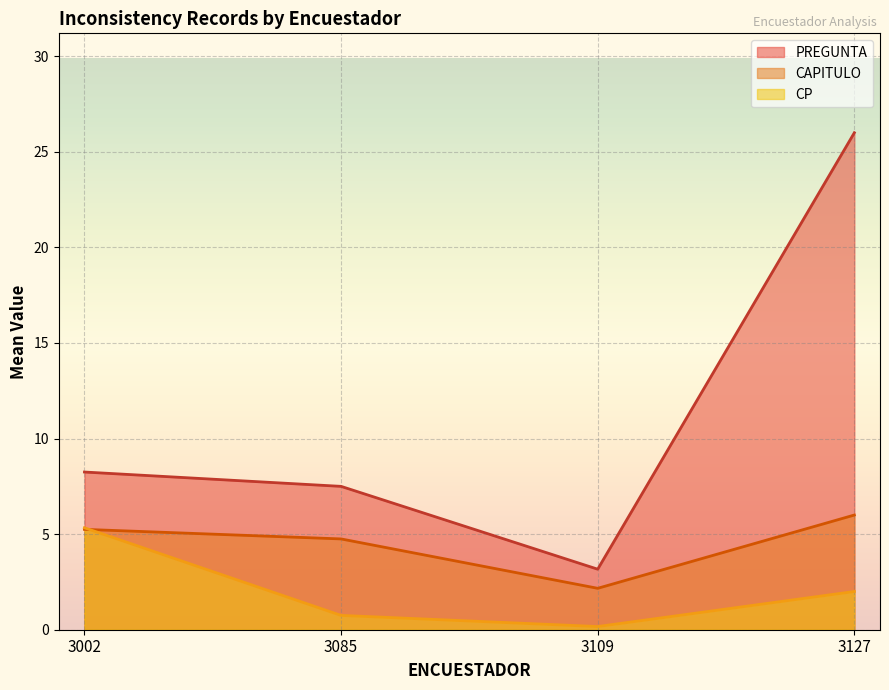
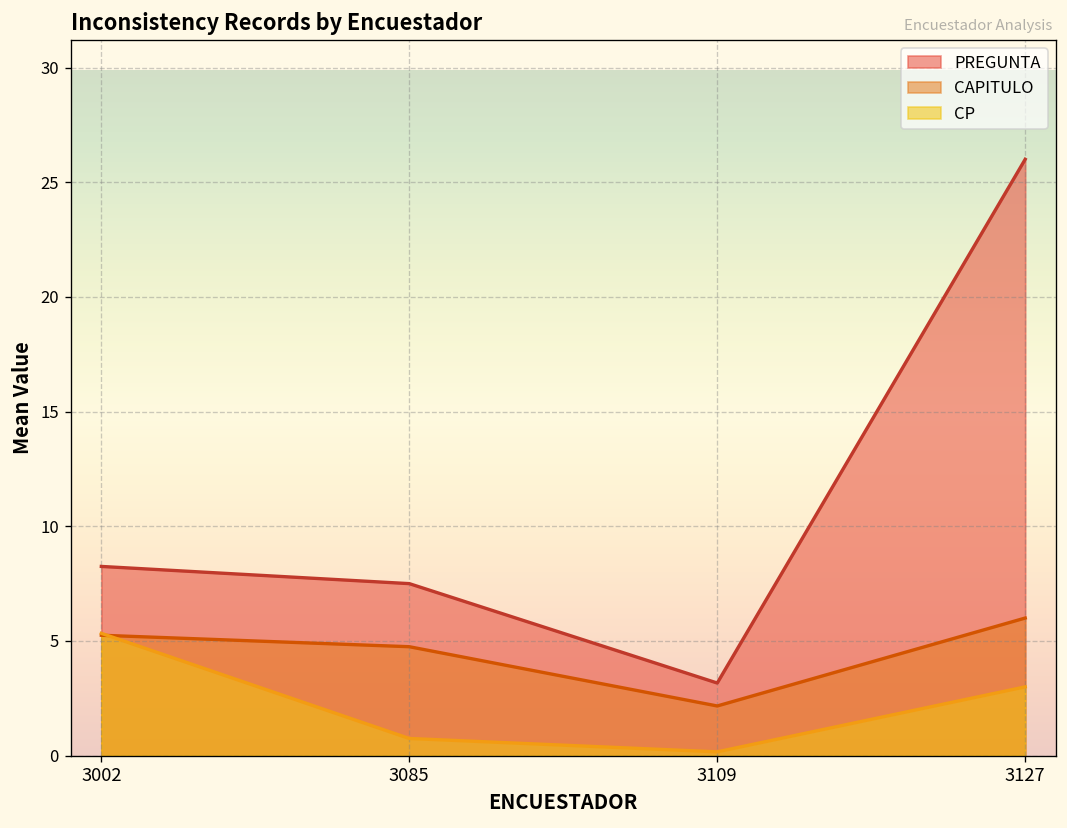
  {
    "CP": {
      "3085": 0.8,
      "3109": 0.2,
-     "3127": 2
+     "3127": 3
    }
  }
